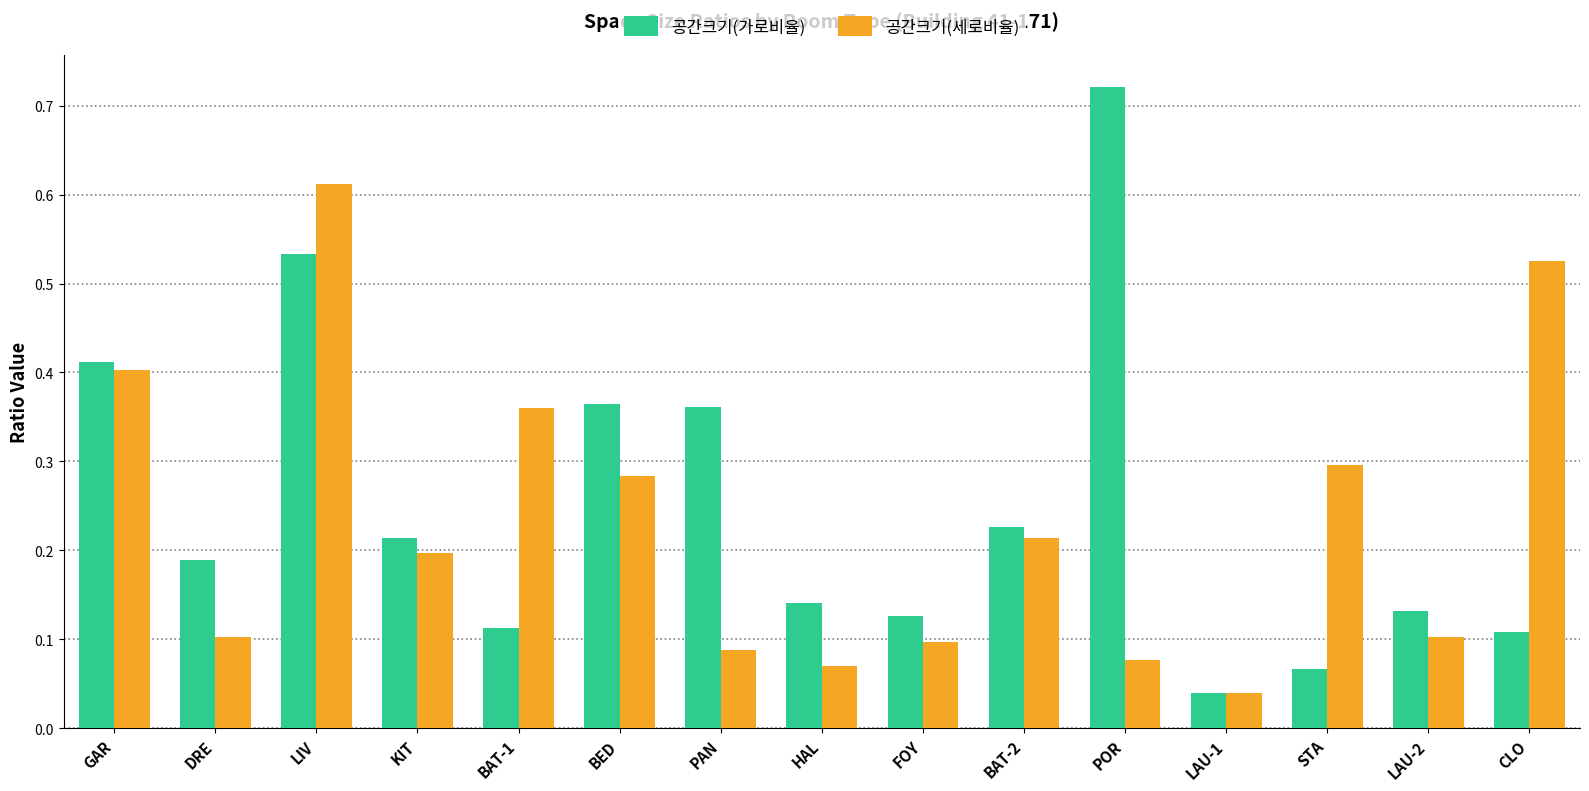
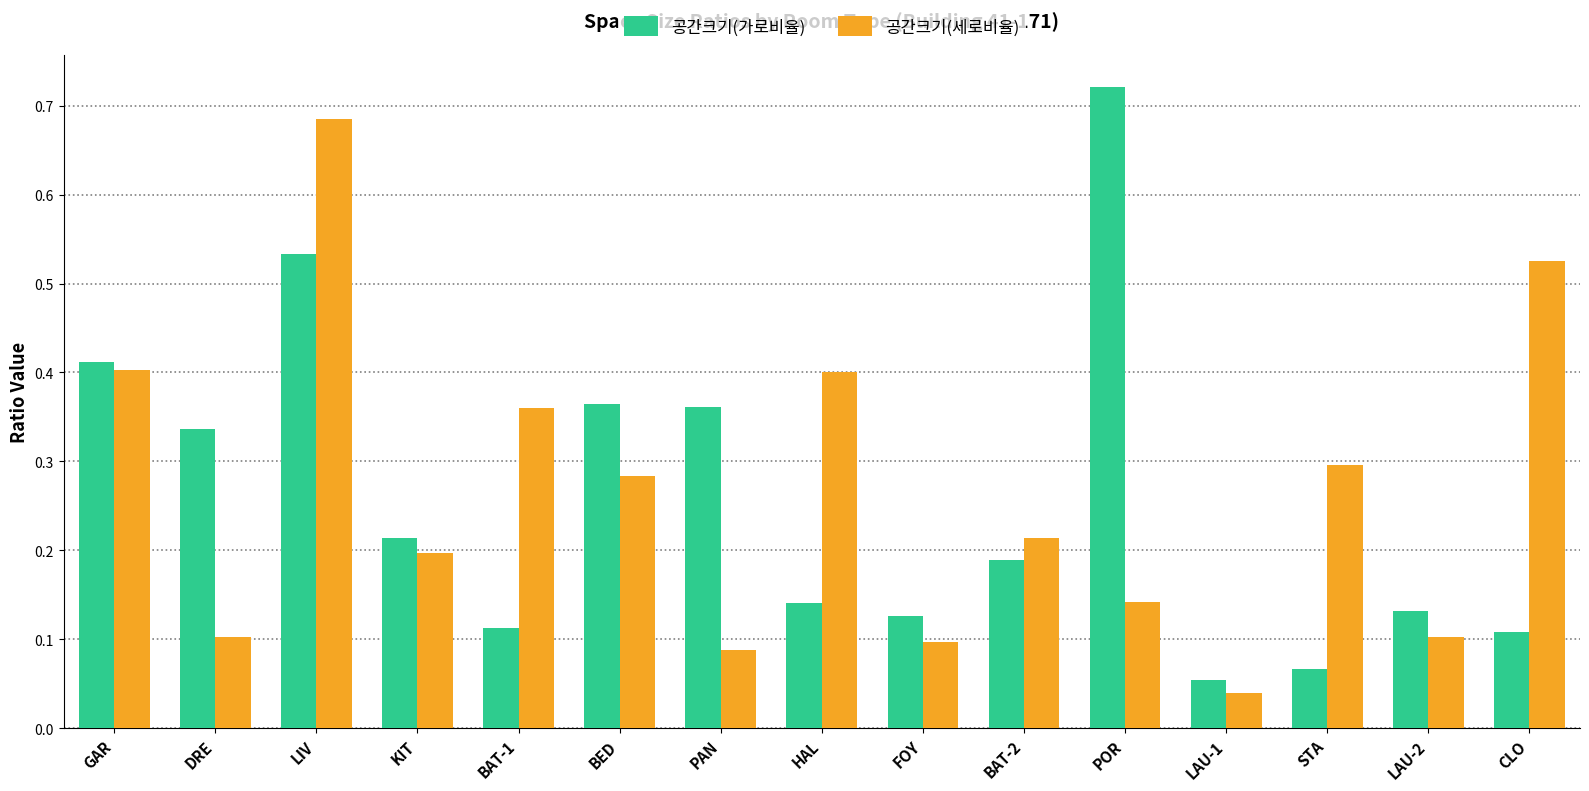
  {
    "공간크기(가로비율)": {
      "GAR": 0.41,
-     "DRE": 0.19,
+     "DRE": 0.34,
      "LIV": 0.53,
      "KIT": 0.21,
      "BAT-1": 0.11,
      "BED": 0.36,
      "PAN": 0.36,
      "HAL": 0.14,
      "FOY": 0.13,
-     "BAT-2": 0.23,
+     "BAT-2": 0.19,
      "POR": 0.72,
-     "LAU-1": 0.04,
+     "LAU-1": 0.05,
      "STA": 0.07,
      "LAU-2": 0.13,
      "CLO": 0.11
    },
    "공간크기(세로비율)": {
      "GAR": 0.40,
      "DRE": 0.10,
-     "LIV": 0.61,
+     "LIV": 0.68,
      "KIT": 0.20,
      "BAT-1": 0.36,
      "BED": 0.28,
      "PAN": 0.09,
-     "HAL": 0.07,
+     "HAL": 0.40,
      "FOY": 0.10,
      "BAT-2": 0.21,
-     "POR": 0.08,
+     "POR": 0.14,
      "LAU-1": 0.04,
      "STA": 0.30,
      "LAU-2": 0.10,
      "CLO": 0.53
    }
  }
